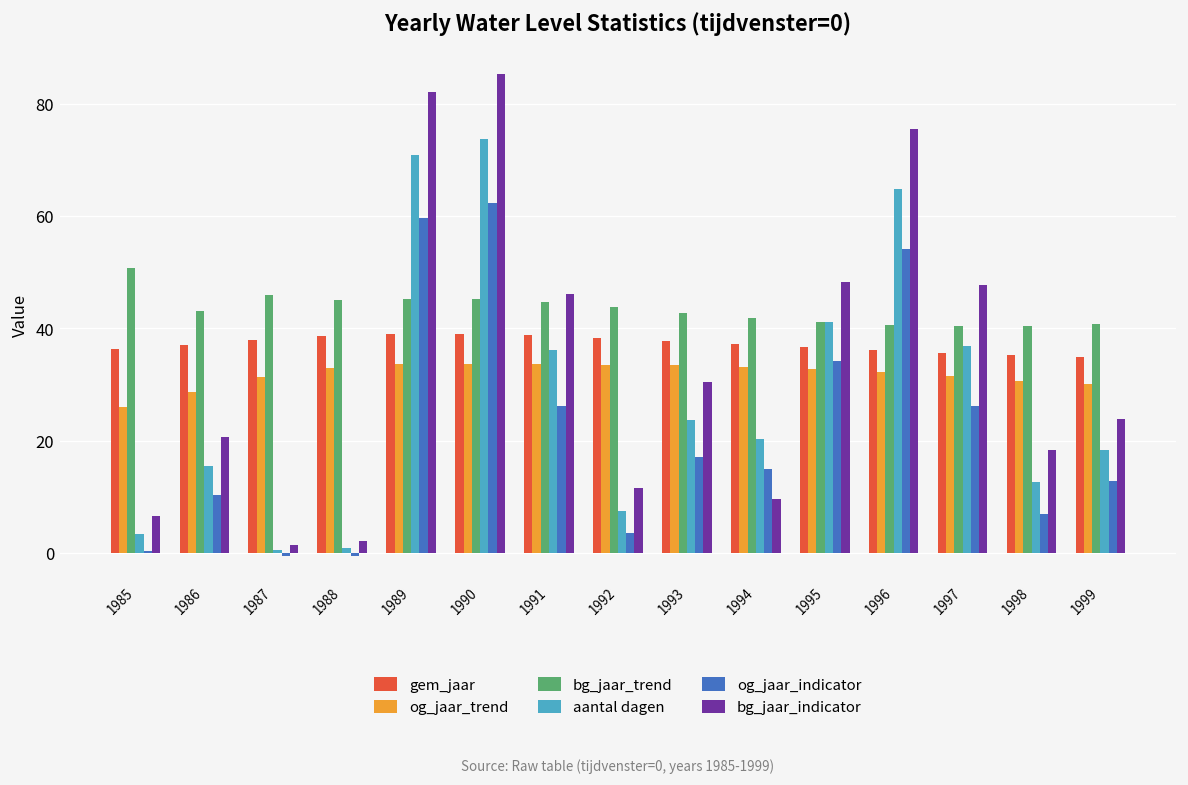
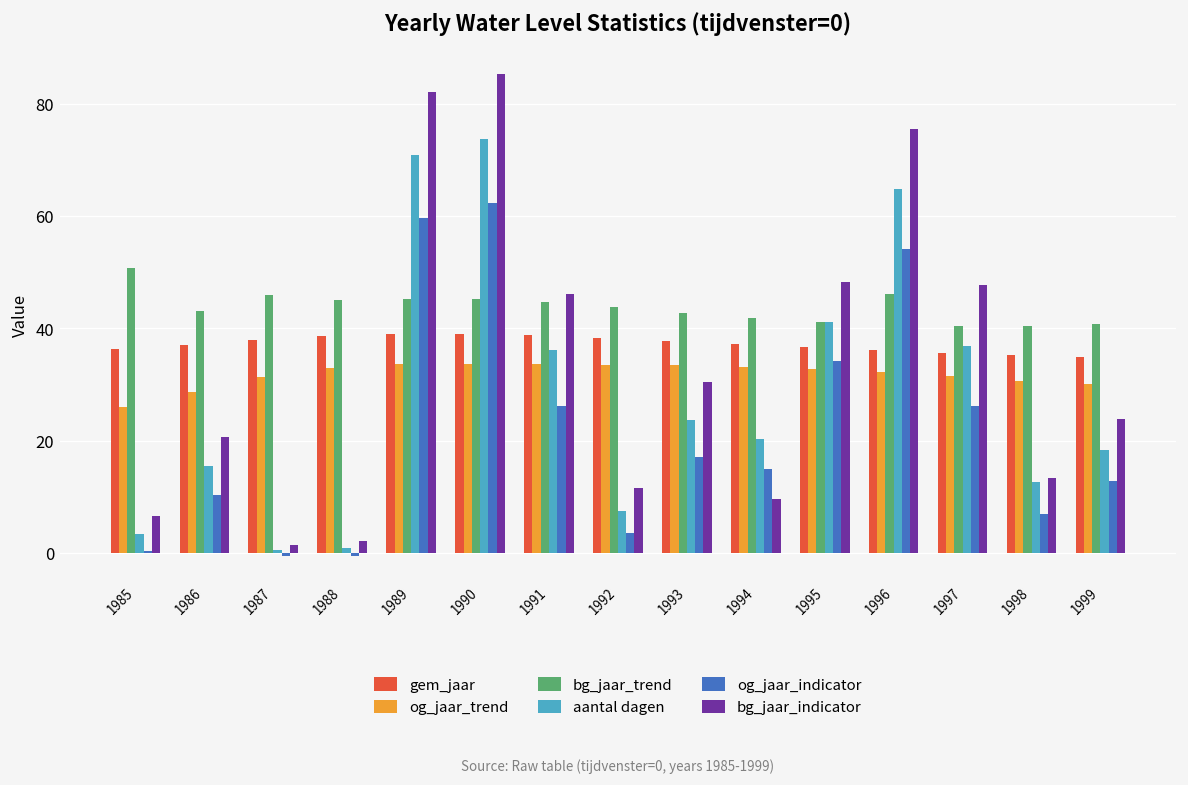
  {
    "gem_jaar": {
      "1985": 36,
      "1986": 37,
      "1987": 38,
      "1988": 39,
      "1989": 39,
      "1990": 39,
      "1991": 39,
      "1992": 38,
      "1993": 38,
      "1994": 37,
      "1995": 37,
      "1996": 36,
      "1997": 36,
      "1998": 35,
      "1999": 35
    },
    "og_jaar_trend": {
      "1985": 26,
      "1986": 29,
      "1987": 31,
      "1988": 33,
      "1989": 34,
      "1990": 34,
      "1991": 34,
      "1992": 34,
      "1993": 33,
      "1994": 33,
      "1995": 33,
      "1996": 32,
      "1997": 31,
      "1998": 31,
      "1999": 30
    },
    "bg_jaar_trend": {
      "1985": 51,
      "1986": 43,
      "1987": 46,
      "1988": 45,
      "1989": 45,
      "1990": 45,
      "1991": 45,
      "1992": 44,
      "1993": 43,
      "1994": 42,
      "1995": 41,
-     "1996": 41,
+     "1996": 46,
      "1997": 40,
      "1998": 40,
      "1999": 41
    },
    "bg_jaar_indicator": {
      "1985": 7,
      "1986": 21,
      "1987": 1,
      "1988": 2,
      "1989": 82,
      "1990": 85,
      "1991": 46,
      "1992": 12,
      "1993": 30,
      "1994": 10,
      "1995": 48,
      "1996": 75,
      "1997": 48,
-     "1998": 18,
+     "1998": 13,
      "1999": 24
    }
  }
